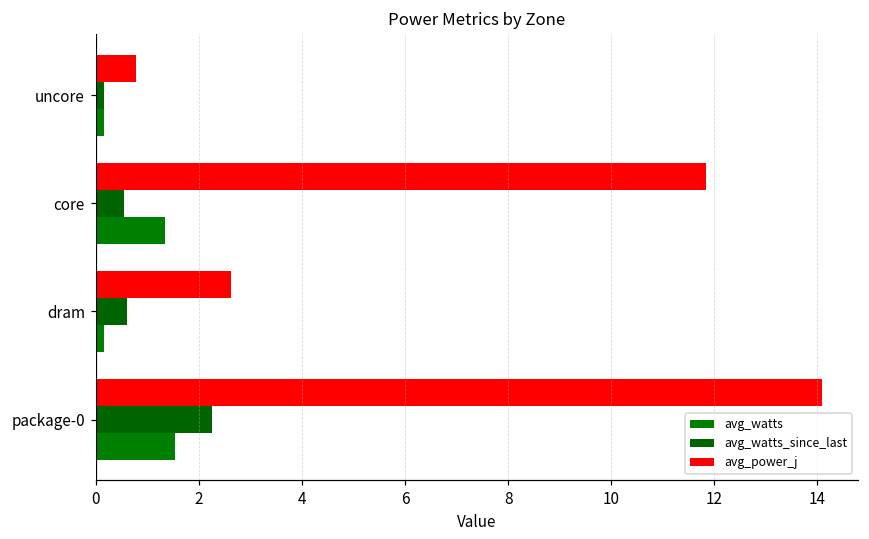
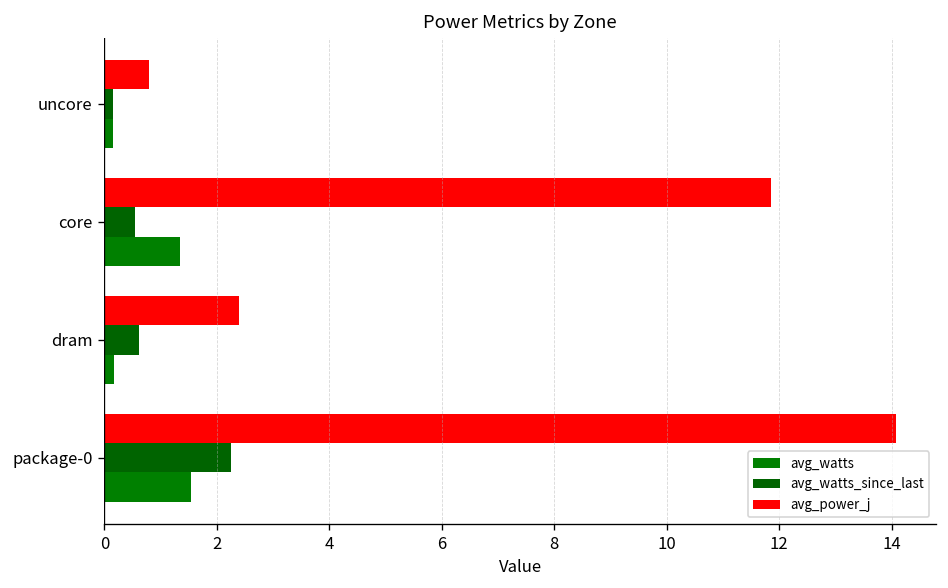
  {
    "avg_power_j": {
      "uncore": 0.8,
      "core": 11.8,
-     "dram": 2.6,
+     "dram": 2.4,
      "package-0": 14.1
    }
  }
